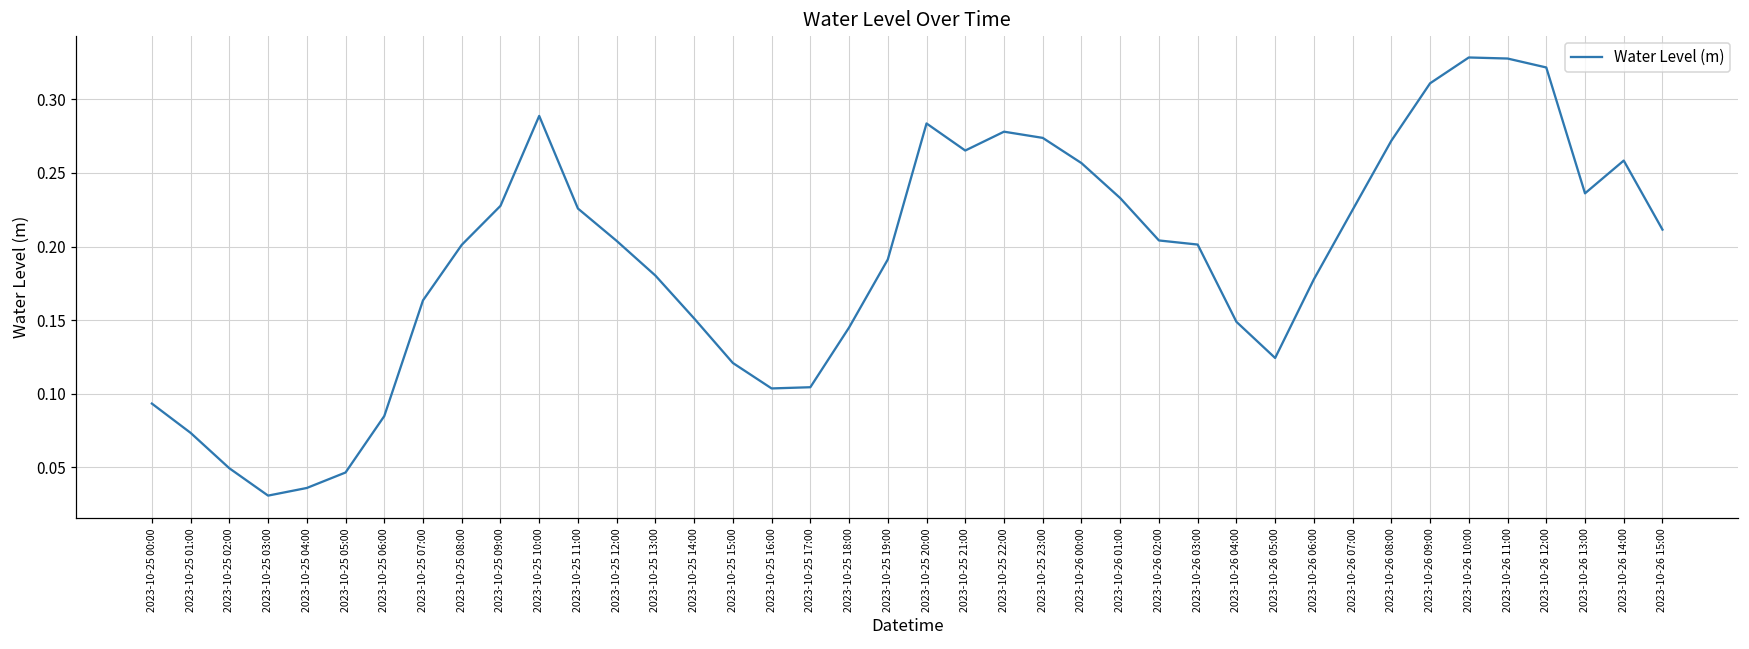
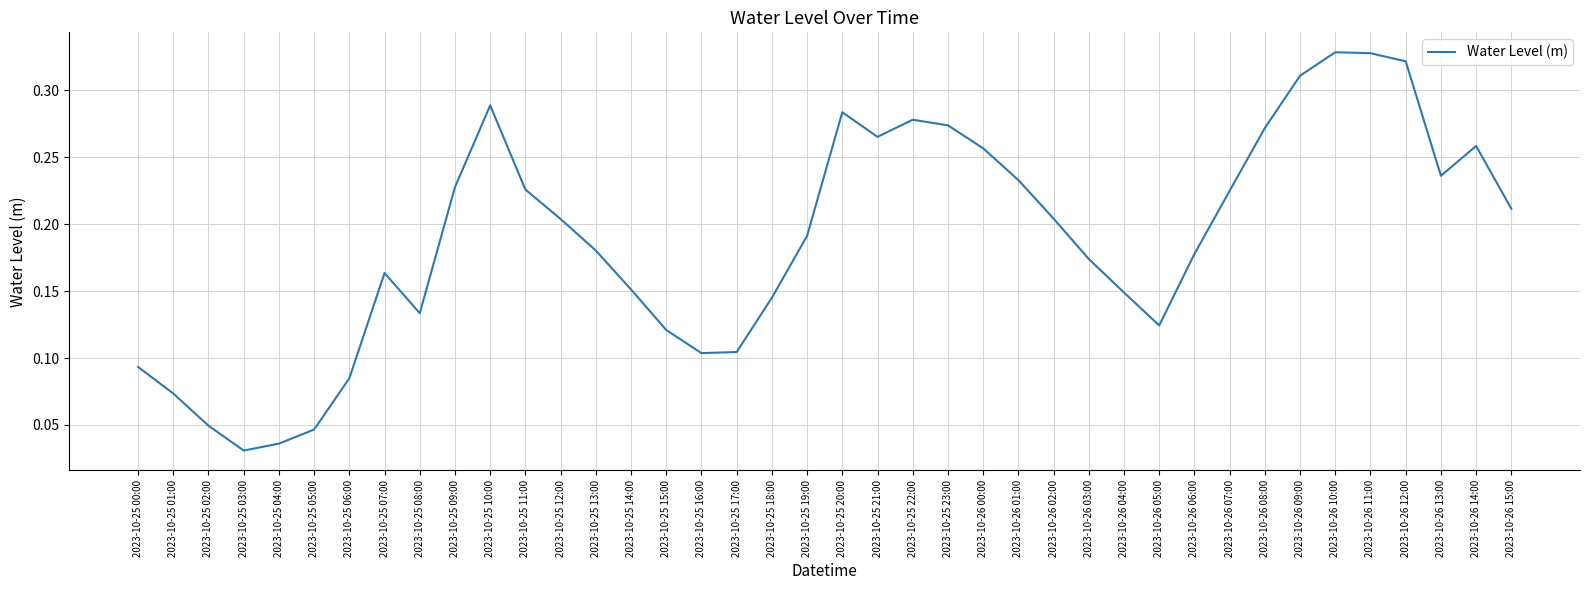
  {
    "2023-10-25 00:00": 0.093,
    "2023-10-25 01:00": 0.073,
    "2023-10-25 02:00": 0.049,
    "2023-10-25 03:00": 0.031,
    "2023-10-25 04:00": 0.036,
    "2023-10-25 05:00": 0.047,
    "2023-10-25 06:00": 0.085,
    "2023-10-25 07:00": 0.163,
-   "2023-10-25 08:00": 0.201,
+   "2023-10-25 08:00": 0.133,
    "2023-10-25 09:00": 0.228,
    "2023-10-25 10:00": 0.289,
    "2023-10-25 11:00": 0.226,
    "2023-10-25 12:00": 0.204,
    "2023-10-25 13:00": 0.180,
    "2023-10-25 14:00": 0.151,
    "2023-10-25 15:00": 0.121,
    "2023-10-25 16:00": 0.104,
    "2023-10-25 17:00": 0.104,
    "2023-10-25 18:00": 0.145,
    "2023-10-25 19:00": 0.191,
    "2023-10-25 20:00": 0.284,
    "2023-10-25 21:00": 0.265,
    "2023-10-25 22:00": 0.278,
    "2023-10-25 23:00": 0.274,
    "2023-10-26 00:00": 0.257,
    "2023-10-26 01:00": 0.233,
    "2023-10-26 02:00": 0.204,
-   "2023-10-26 03:00": 0.201,
+   "2023-10-26 03:00": 0.174,
    "2023-10-26 04:00": 0.149,
    "2023-10-26 05:00": 0.124,
    "2023-10-26 06:00": 0.178,
    "2023-10-26 07:00": 0.225,
    "2023-10-26 08:00": 0.272,
    "2023-10-26 09:00": 0.311,
    "2023-10-26 10:00": 0.328,
    "2023-10-26 11:00": 0.328,
    "2023-10-26 12:00": 0.322,
    "2023-10-26 13:00": 0.236,
    "2023-10-26 14:00": 0.258,
    "2023-10-26 15:00": 0.212
  }
